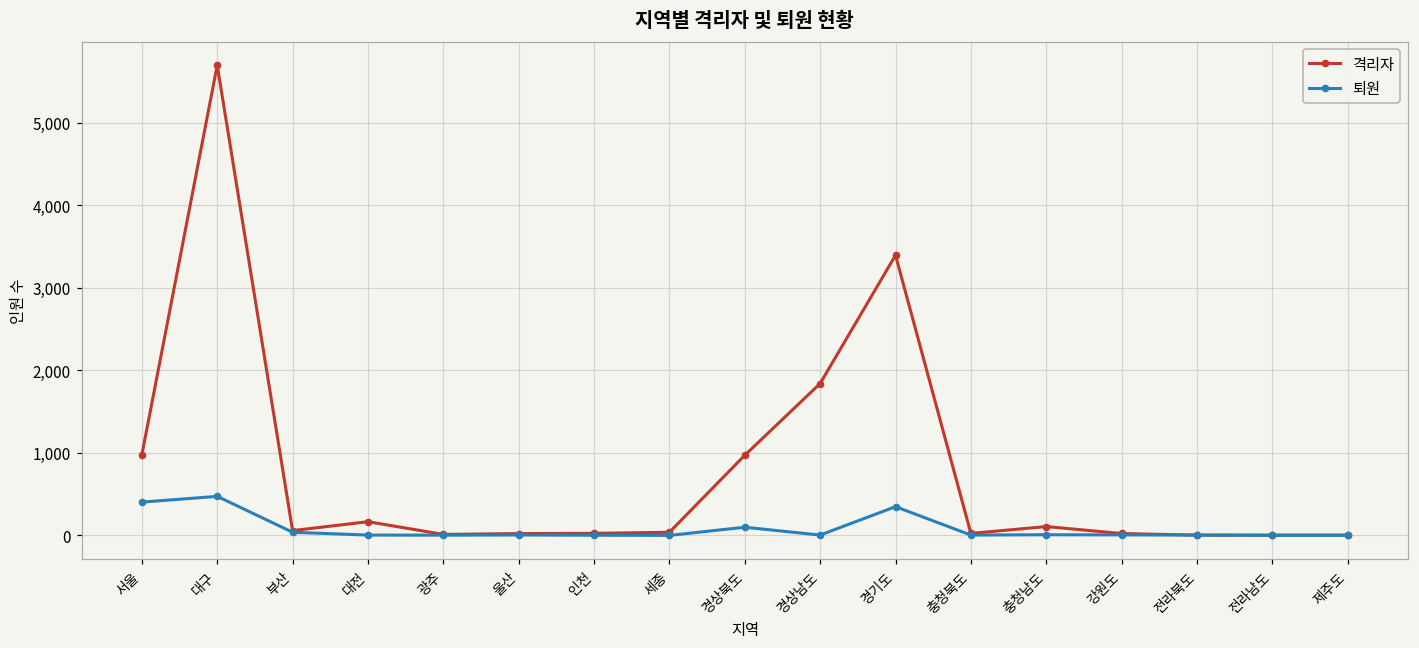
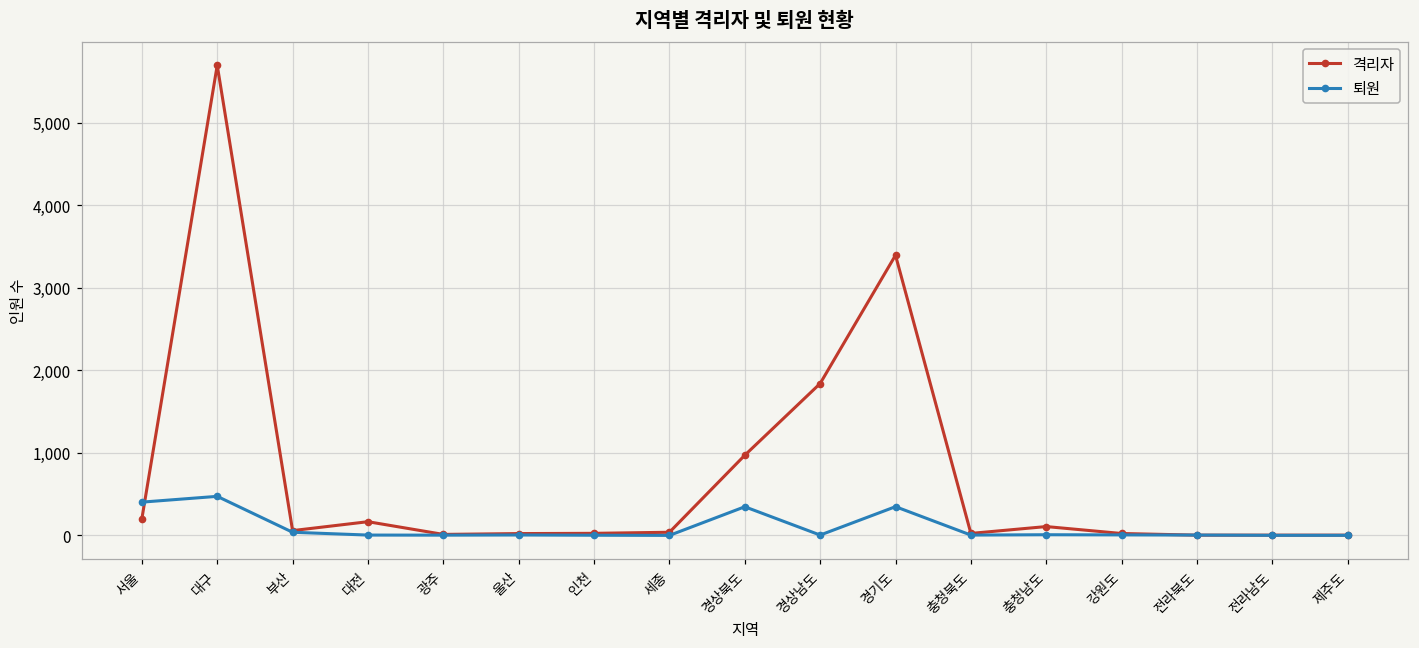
  {
    "격리자": {
-     "서울": "1,000",
+     "서울": "200",
      "대구": "5,700",
      "대전": "200",
      "세종": "0",
      "경상북도": "1,000",
      "경상남도": "1,800",
      "경기도": "3,400",
      "충청남도": "100"
    },
    "퇴원": {
      "서울": "400",
      "대구": "500",
      "대전": "0",
      "세종": "0",
-     "경상북도": "100",
+     "경상북도": "300",
      "경상남도": "0",
      "경기도": "300",
      "충청남도": "0"
    }
  }
